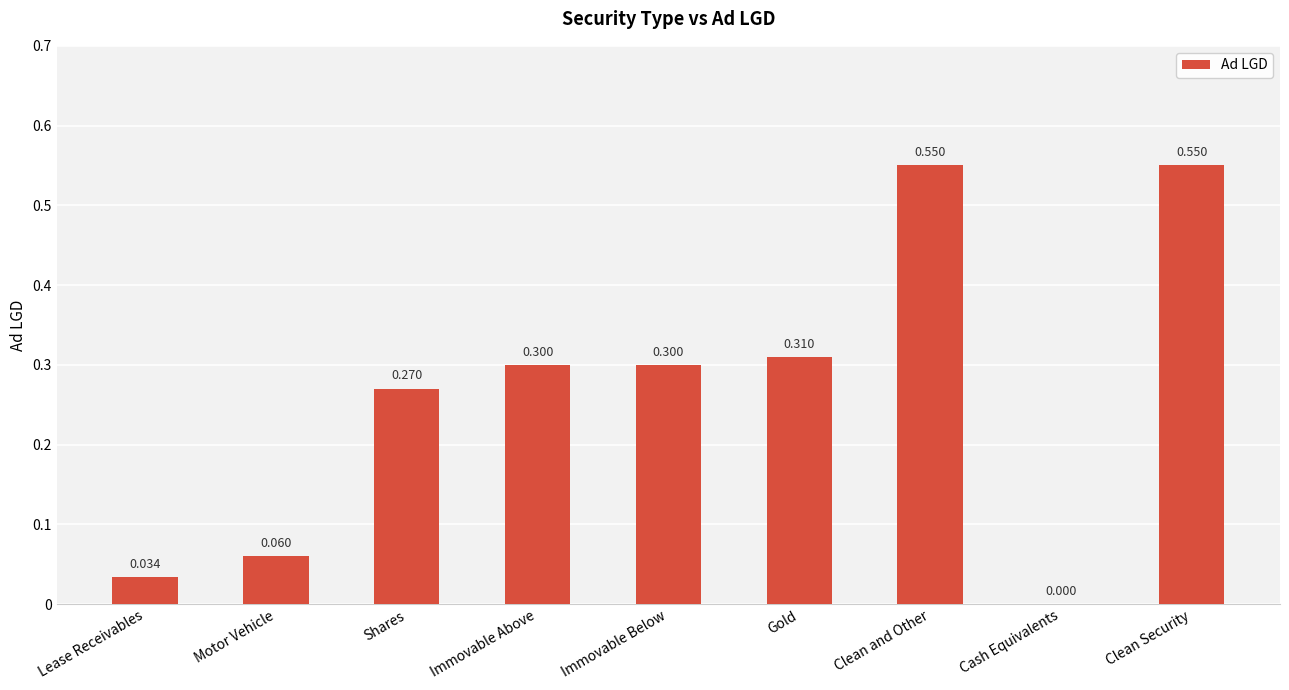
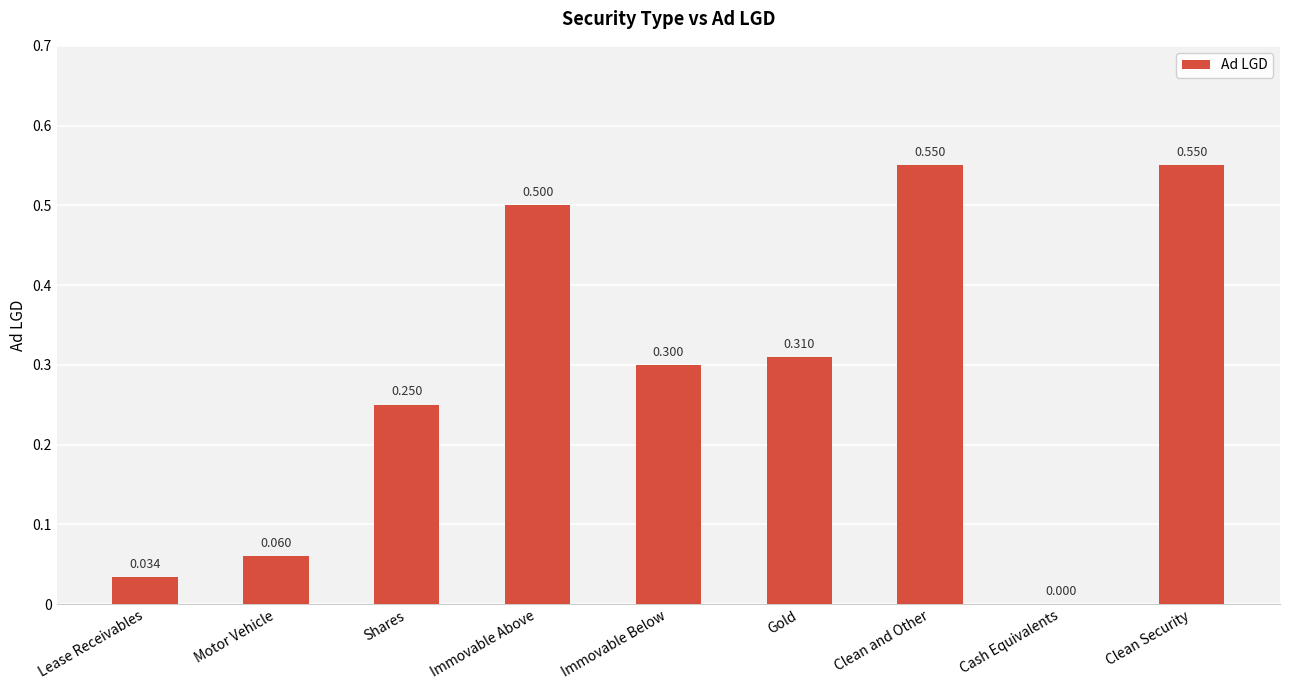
  {
    "Lease Receivables": 0.034,
    "Motor Vehicle": 0.060,
-   "Shares": 0.270,
-   "Immovable Above": 0.300,
+   "Shares": 0.250,
+   "Immovable Above": 0.500,
    "Immovable Below": 0.300,
    "Gold": 0.310,
    "Clean and Other": 0.550,
    "Cash Equivalents": 0.000,
    "Clean Security": 0.550
  }
